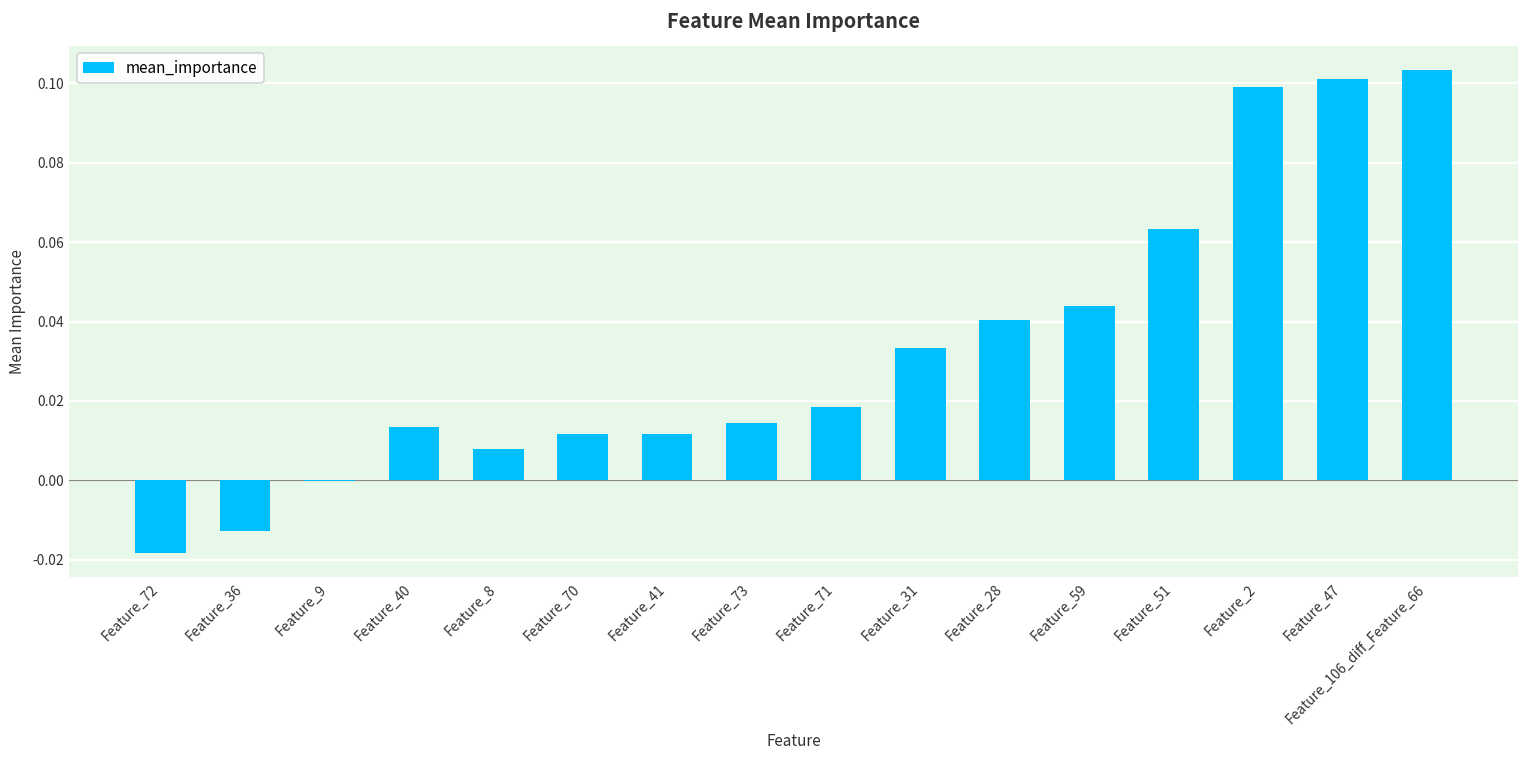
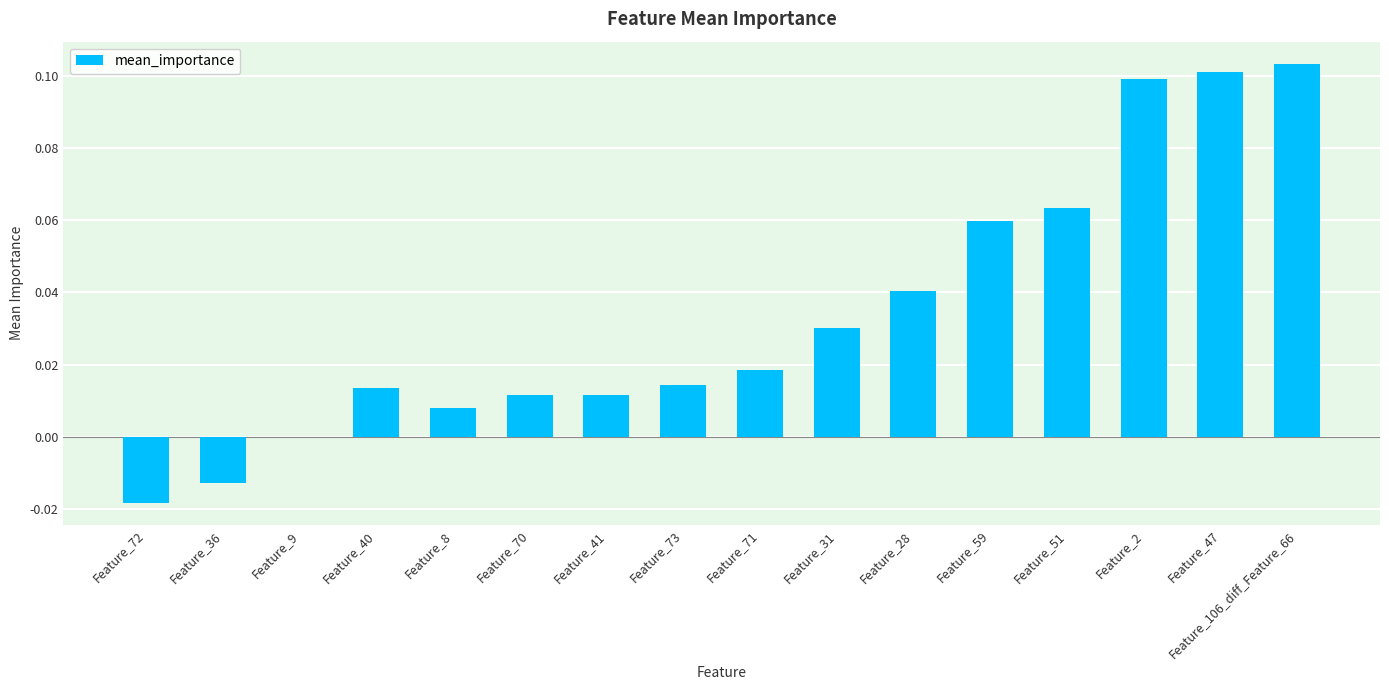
  {
    "Feature_72": -0.018,
    "Feature_36": -0.013,
    "Feature_40": 0.013,
    "Feature_8": 0.008,
    "Feature_70": 0.012,
    "Feature_41": 0.012,
    "Feature_73": 0.014,
    "Feature_71": 0.019,
-   "Feature_31": 0.033,
+   "Feature_31": 0.030,
    "Feature_28": 0.040,
-   "Feature_59": 0.044,
+   "Feature_59": 0.060,
    "Feature_51": 0.063,
    "Feature_2": 0.099,
    "Feature_47": 0.101,
    "Feature_106_diff_Feature_66": 0.103
  }
